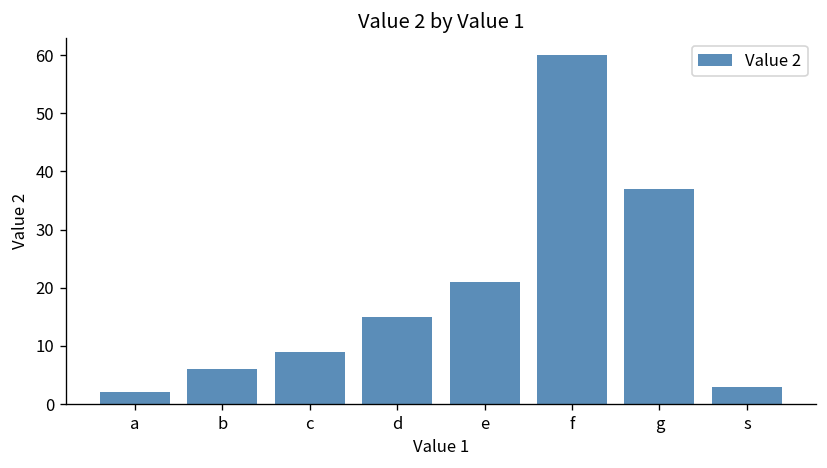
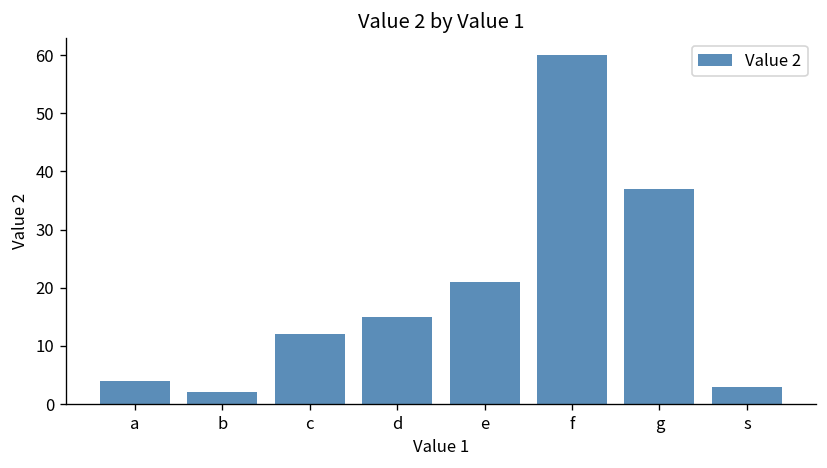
  {
-   "a": 2,
-   "b": 6,
-   "c": 9,
+   "a": 4,
+   "b": 2,
+   "c": 12,
    "d": 15,
    "e": 21,
    "f": 60,
    "g": 37,
    "s": 3
  }
